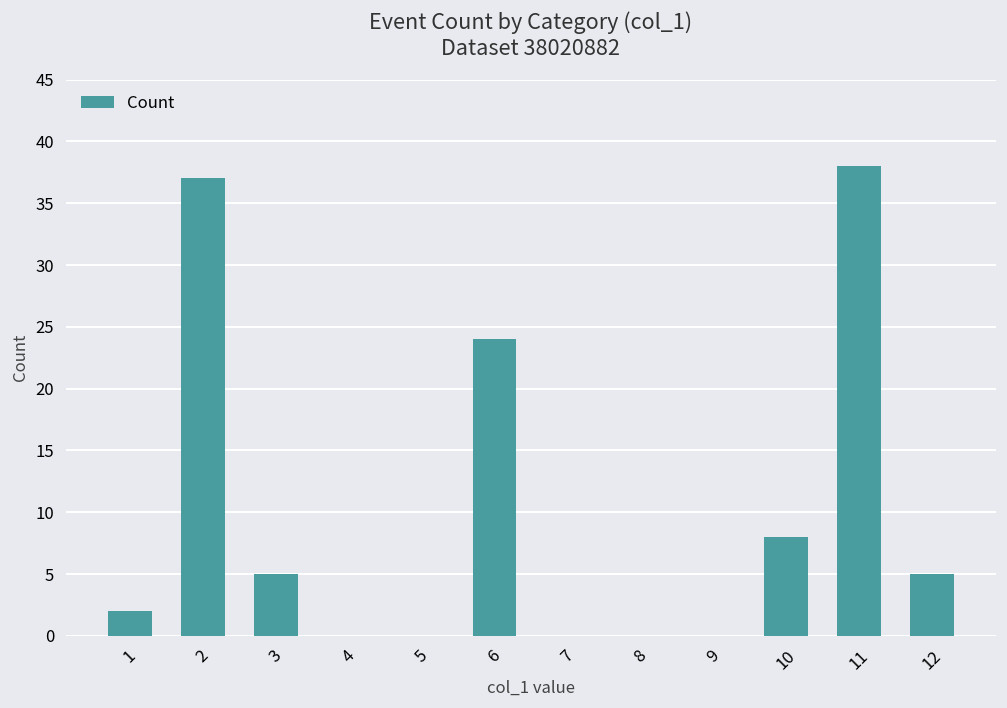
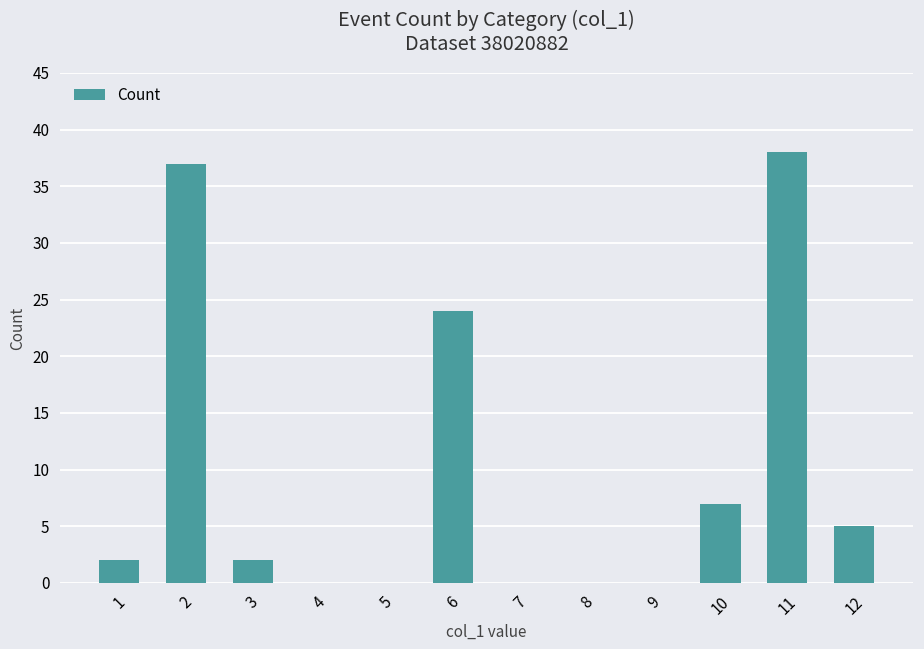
  {
    "1": 2,
    "2": 37,
-   "3": 5,
+   "3": 2,
    "4": 0,
    "5": 0,
    "6": 24,
    "7": 0,
    "8": 0,
    "9": 0,
-   "10": 8,
+   "10": 7,
    "11": 38,
    "12": 5
  }
